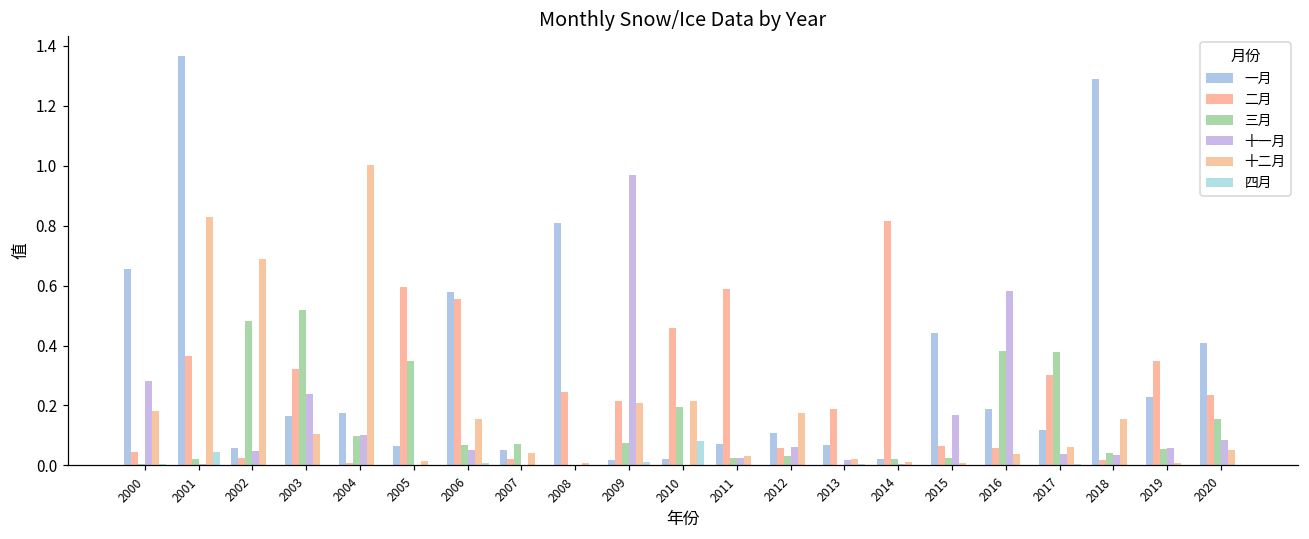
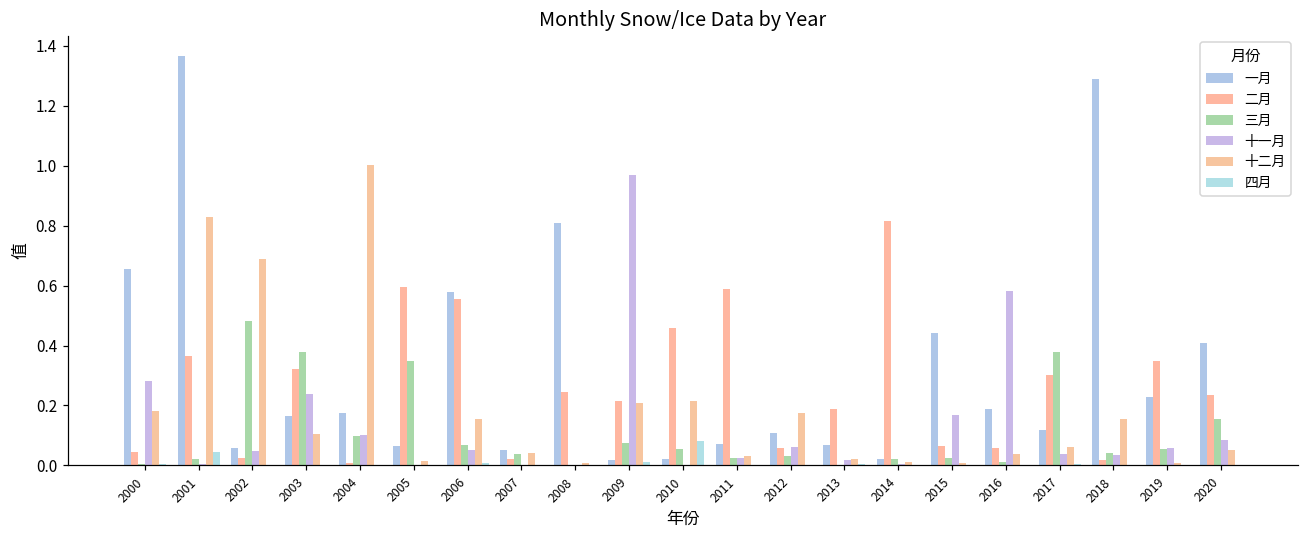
  {
    "三月": {
      "2001": 0.02,
      "2002": 0.48,
-     "2003": 0.52,
+     "2003": 0.38,
      "2004": 0.10,
      "2005": 0.35,
      "2006": 0.07,
-     "2007": 0.07,
+     "2007": 0.04,
      "2009": 0.07,
-     "2010": 0.19,
+     "2010": 0.05,
      "2011": 0.02,
      "2012": 0.03,
      "2014": 0.02,
      "2015": 0.03,
-     "2016": 0.38,
+     "2016": 0.01,
      "2017": 0.38,
      "2018": 0.04,
      "2019": 0.06,
      "2020": 0.16
    }
  }
